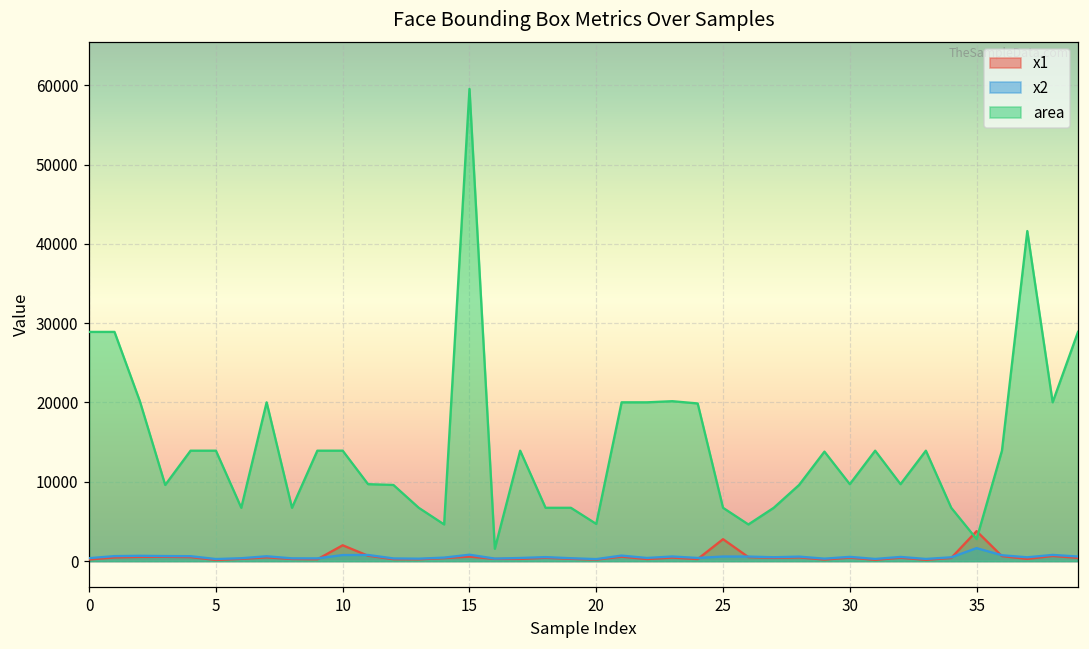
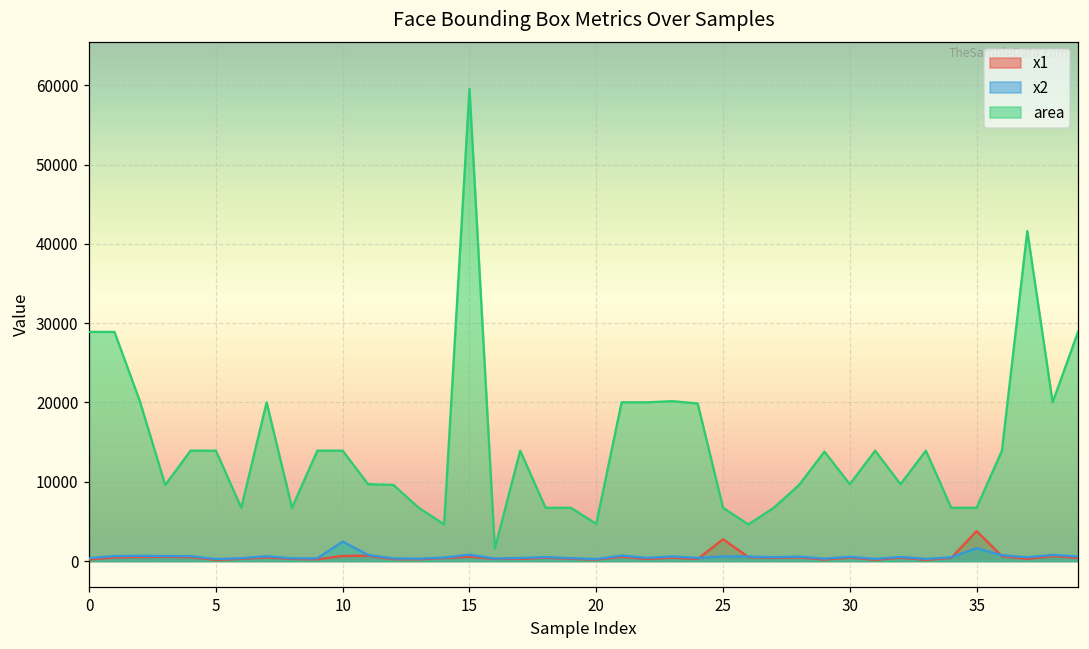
  {
    "x1": {
-     "10": 2000,
+     "10": 1000,
      "25": 3000,
      "35": 4000
    },
    "x2": {
-     "10": 1000,
+     "10": 2000,
      "25": 1000,
      "35": 2000
    },
    "area": {
      "0": 29000,
      "5": 14000,
      "10": 14000,
      "15": 60000,
      "20": 5000,
      "25": 7000,
      "30": 10000,
-     "35": 3000
+     "35": 7000
    }
  }
